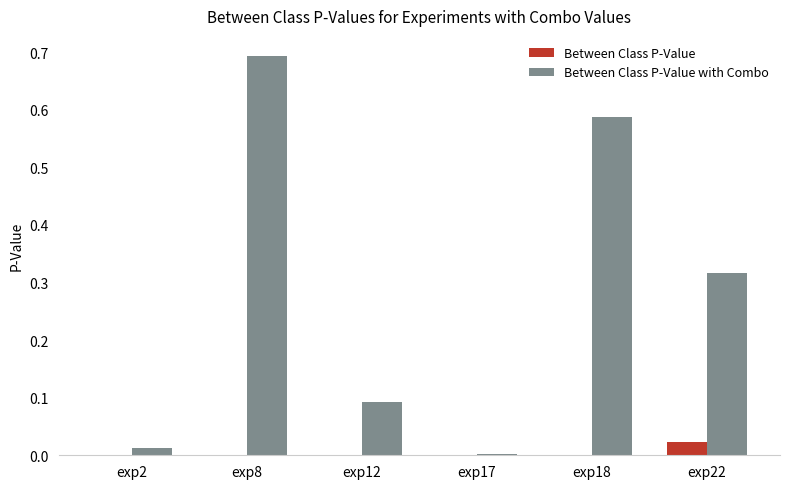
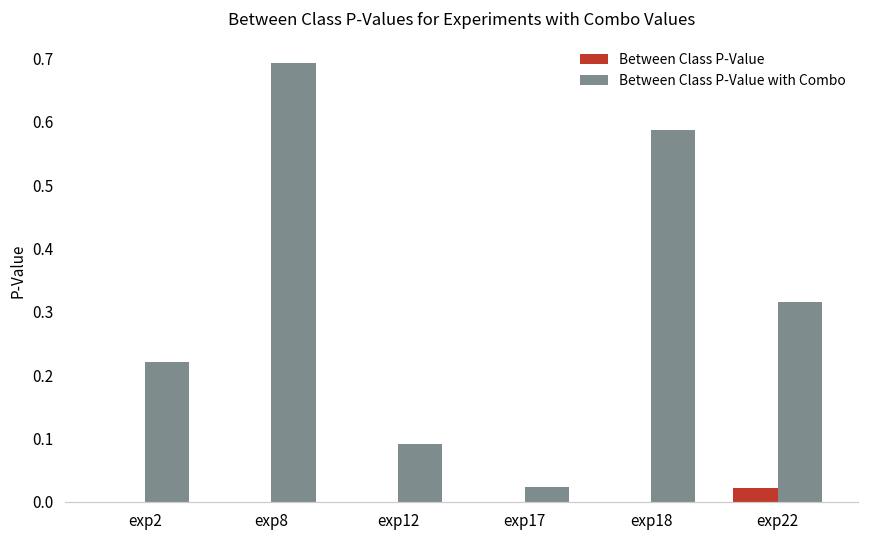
  {
    "Between Class P-Value": {
      "exp22": 0.02
    },
    "Between Class P-Value with Combo": {
-     "exp2": 0.01,
+     "exp2": 0.22,
      "exp8": 0.69,
      "exp12": 0.09,
-     "exp17": 0.00,
+     "exp17": 0.02,
      "exp18": 0.59,
      "exp22": 0.32
    }
  }
